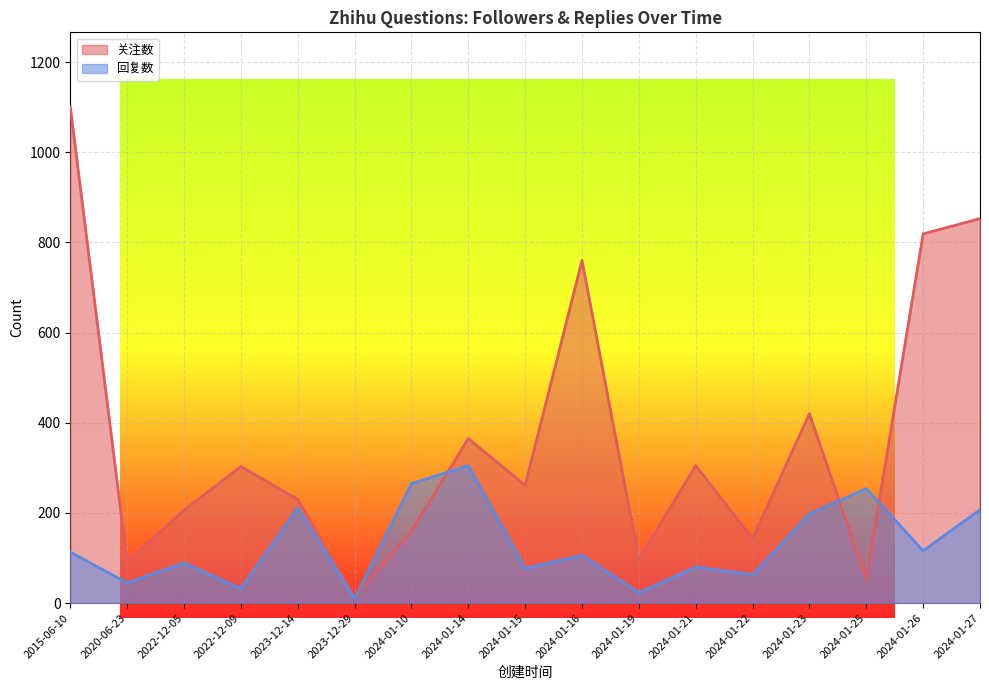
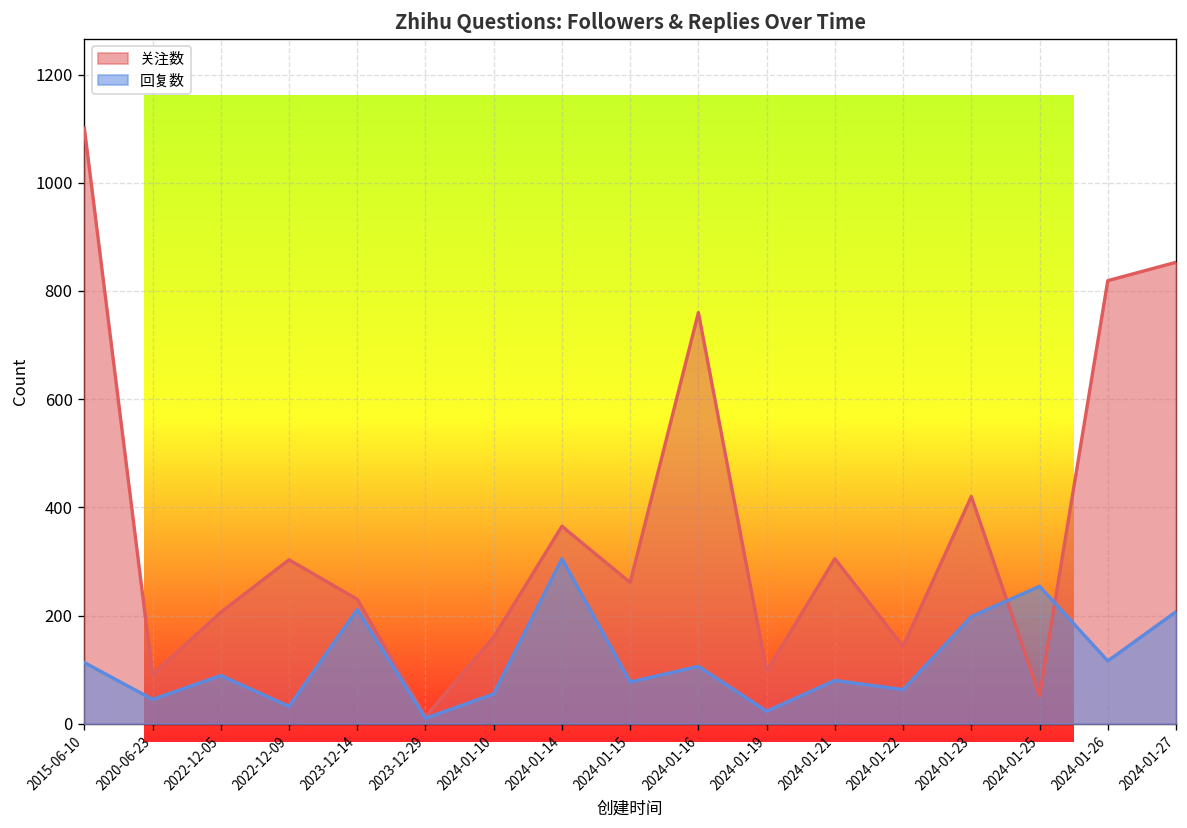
  {
    "关注数": {
      "2015-06-10": 1100,
      "2020-06-23": 90,
      "2022-12-05": 210,
      "2022-12-09": 300,
      "2023-12-14": 230,
      "2024-01-10": 160,
      "2024-01-14": 370,
      "2024-01-15": 260,
      "2024-01-16": 760,
      "2024-01-19": 100,
      "2024-01-21": 310,
      "2024-01-22": 140,
      "2024-01-23": 420,
      "2024-01-25": 50,
      "2024-01-26": 820,
      "2024-01-27": 850
    },
    "回复数": {
      "2015-06-10": 110,
      "2020-06-23": 50,
      "2022-12-05": 90,
      "2022-12-09": 30,
      "2023-12-14": 210,
-     "2024-01-10": 270,
+     "2024-01-10": 60,
      "2024-01-14": 310,
      "2024-01-15": 80,
      "2024-01-16": 110,
      "2024-01-19": 20,
      "2024-01-21": 80,
      "2024-01-22": 60,
      "2024-01-23": 200,
      "2024-01-25": 250,
      "2024-01-26": 120,
      "2024-01-27": 210
    }
  }
